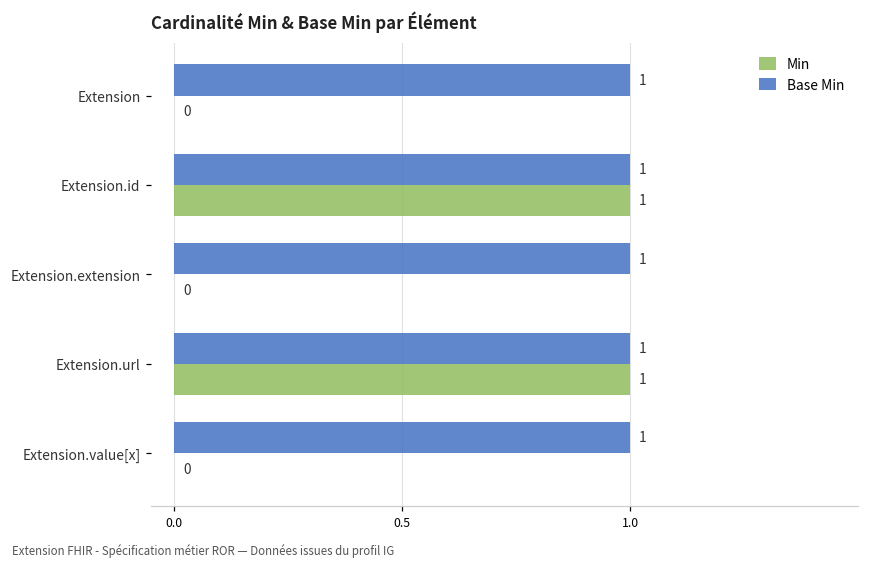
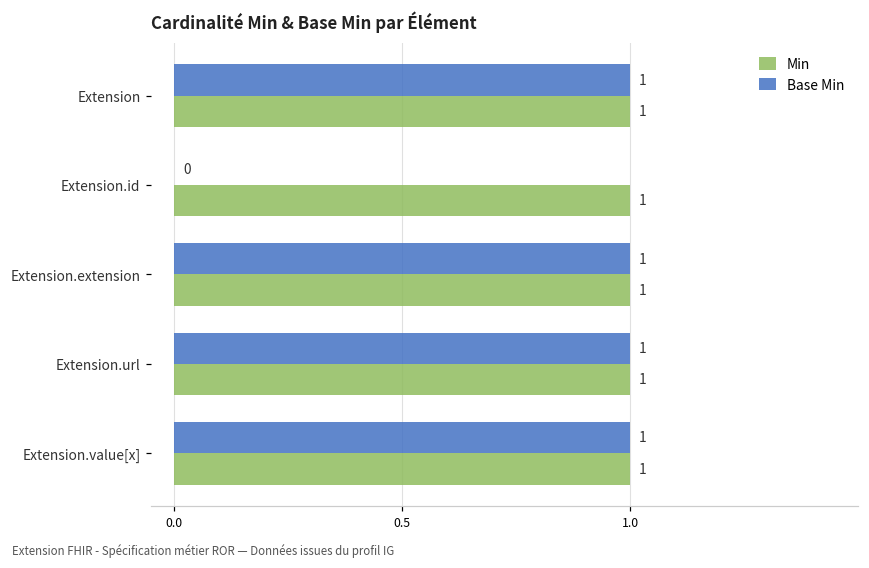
  {
    "Min": {
-     "Extension": 0,
+     "Extension": 1,
      "Extension.id": 1,
-     "Extension.extension": 0,
+     "Extension.extension": 1,
      "Extension.url": 1,
-     "Extension.value[x]": 0
+     "Extension.value[x]": 1
    },
    "Base Min": {
      "Extension": 1,
-     "Extension.id": 1,
+     "Extension.id": 0,
      "Extension.extension": 1,
      "Extension.url": 1,
      "Extension.value[x]": 1
    }
  }
